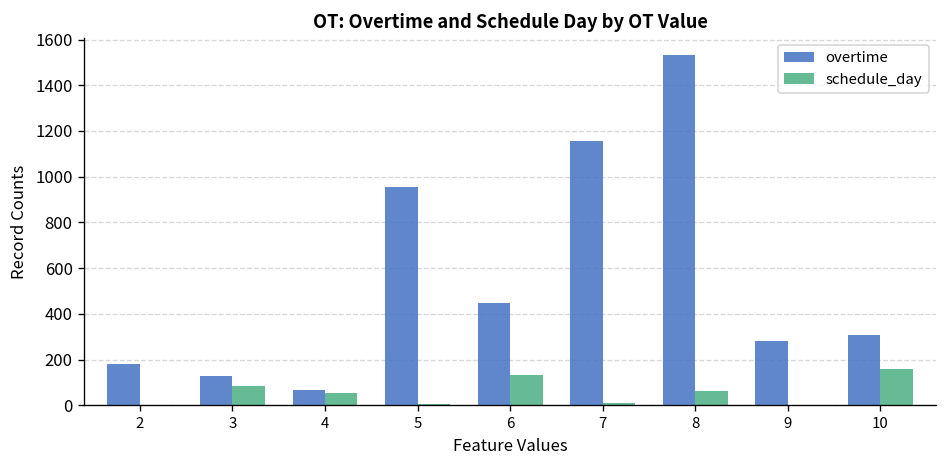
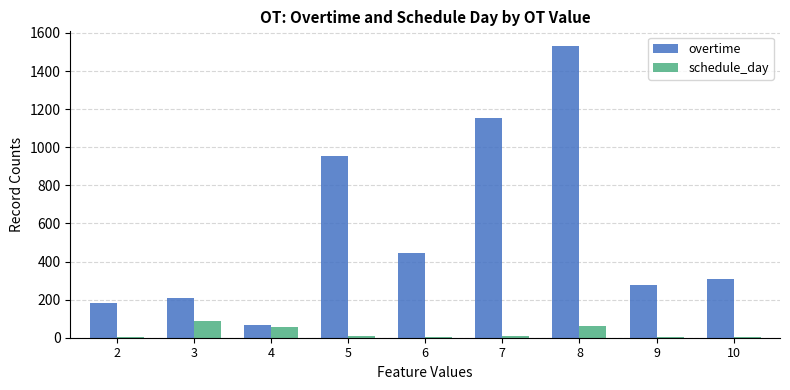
  {
    "overtime": {
      "2": 180,
-     "3": 130,
+     "3": 210,
      "4": 70,
      "5": 960,
      "6": 450,
      "7": 1160,
      "8": 1530,
      "9": 280,
      "10": 310
    },
    "schedule_day": {
      "3": 90,
      "4": 60,
-     "6": 130,
+     "6": 10,
      "8": 60,
-     "10": 160
+     "10": 0
    }
  }
